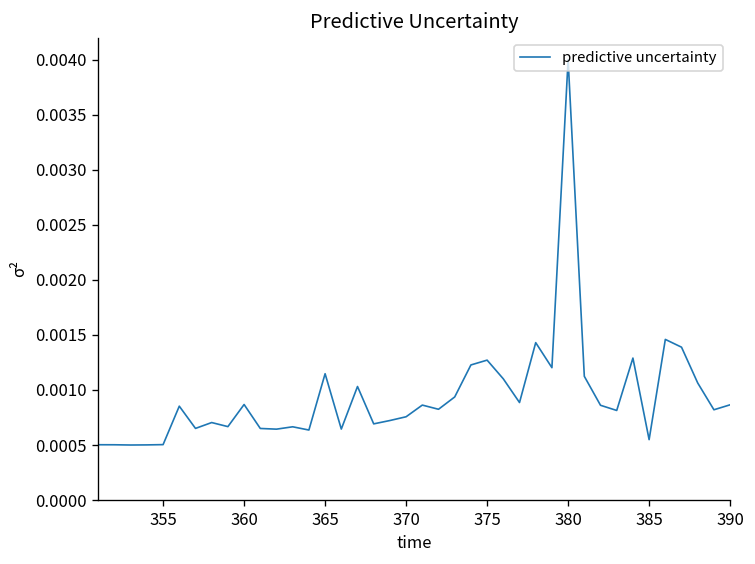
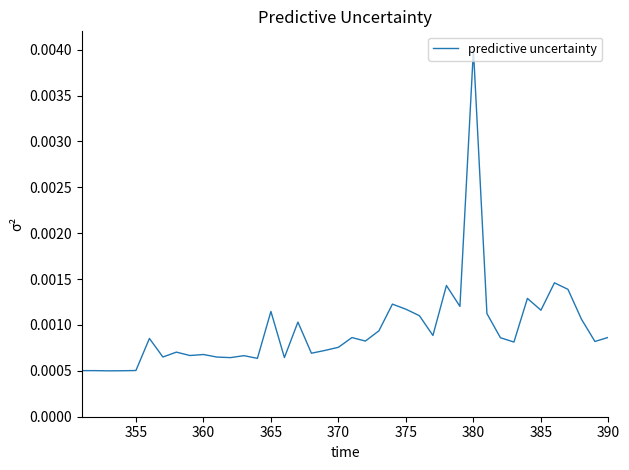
  {
    "355": 0.0005,
-   "360": 0.0009,
+   "360": 0.0007,
    "365": 0.0011,
    "370": 0.0008,
-   "375": 0.0013,
-   "385": 0.0005,
+   "375": 0.0012,
+   "385": 0.0012,
    "390": 0.0009
  }
